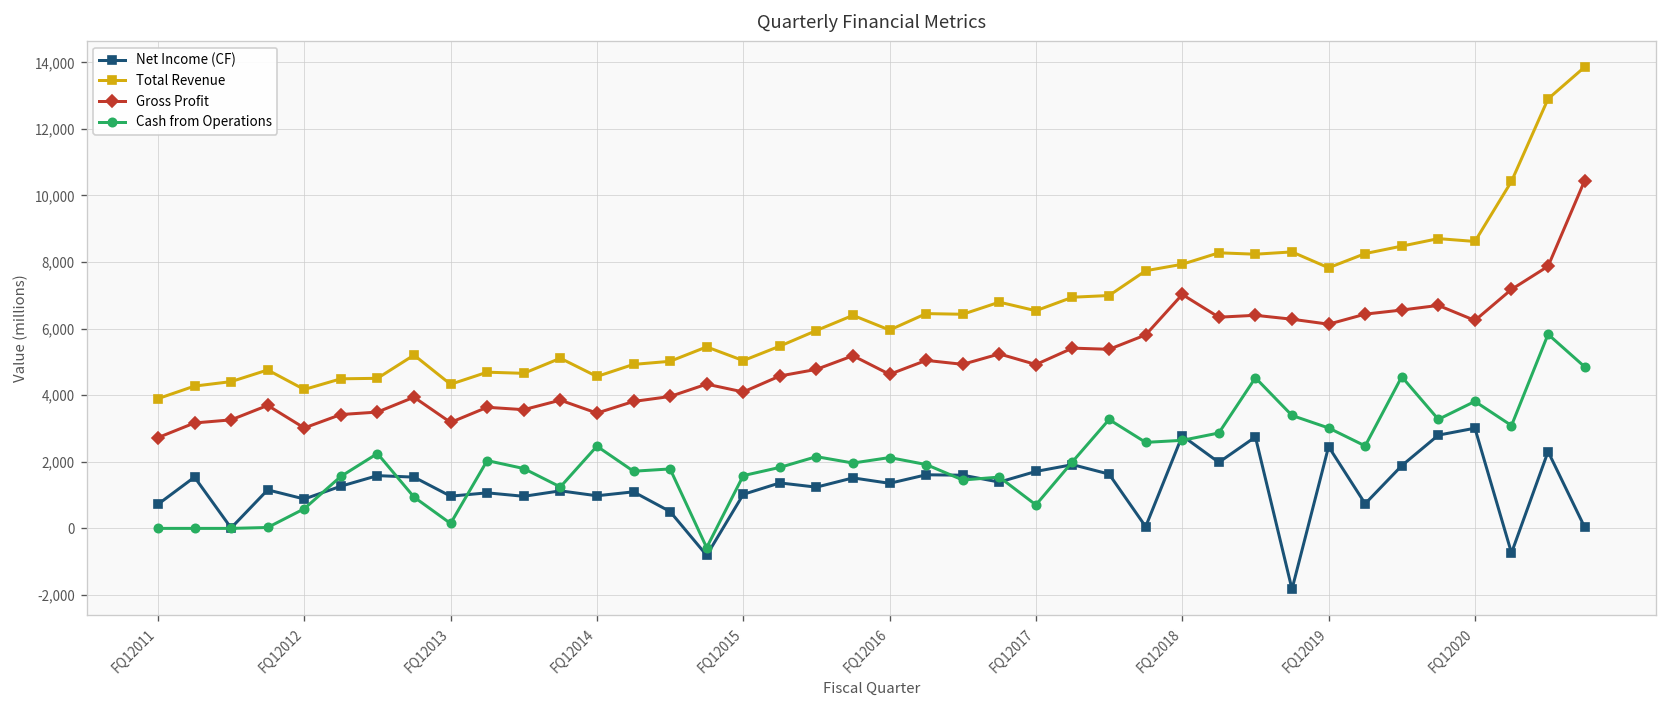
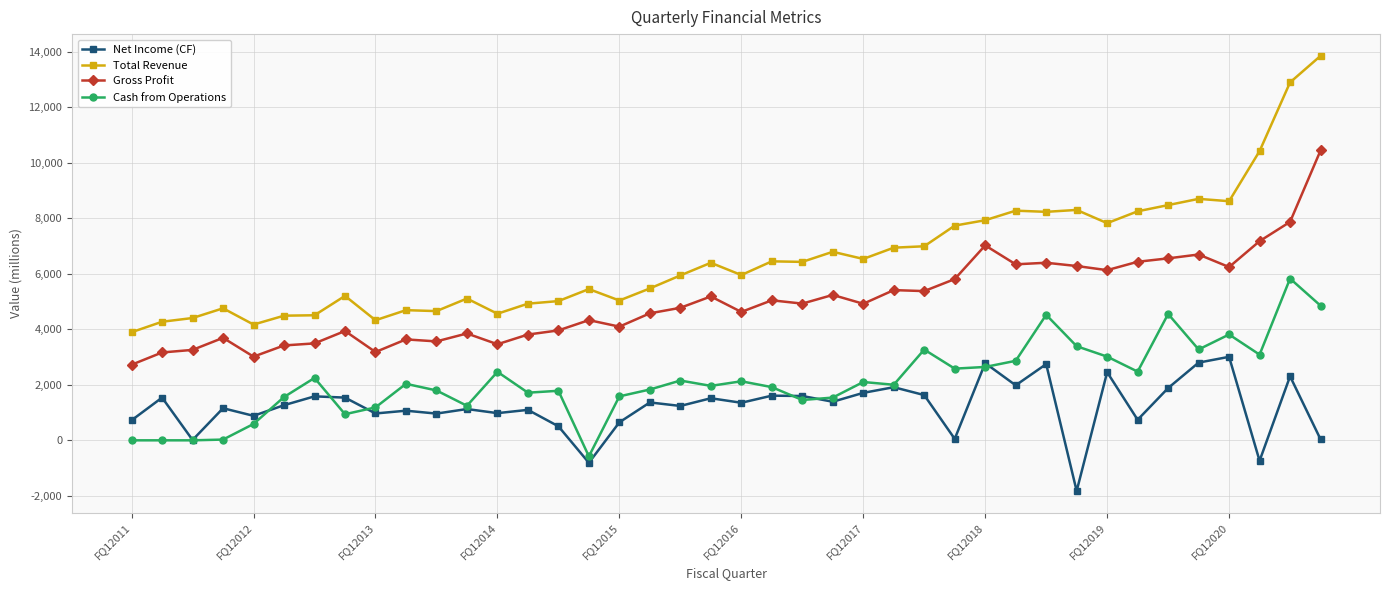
  {
    "Net Income (CF)": {
      "FQ12011": "700",
      "FQ12012": "900",
      "FQ12013": "1,000",
      "FQ12014": "1,000",
-     "FQ12015": "1,000",
+     "FQ12015": "600",
      "FQ12016": "1,400",
      "FQ12017": "1,700",
      "FQ12018": "2,800",
      "FQ12019": "2,500",
      "FQ12020": "3,000"
    },
    "Total Revenue": {
      "FQ12011": "3,900",
      "FQ12012": "4,200",
      "FQ12013": "4,300",
      "FQ12014": "4,600",
      "FQ12015": "5,000",
      "FQ12016": "6,000",
      "FQ12017": "6,500",
      "FQ12018": "7,900",
      "FQ12019": "7,800",
      "FQ12020": "8,600"
    },
    "Gross Profit": {
      "FQ12011": "2,700",
      "FQ12012": "3,000",
      "FQ12013": "3,200",
      "FQ12014": "3,500",
      "FQ12015": "4,100",
      "FQ12016": "4,600",
      "FQ12017": "4,900",
      "FQ12018": "7,000",
      "FQ12019": "6,100",
      "FQ12020": "6,200"
    },
    "Cash from Operations": {
      "FQ12011": "0",
      "FQ12012": "600",
-     "FQ12013": "100",
+     "FQ12013": "1,200",
      "FQ12014": "2,500",
      "FQ12015": "1,600",
      "FQ12016": "2,100",
-     "FQ12017": "700",
+     "FQ12017": "2,100",
      "FQ12018": "2,600",
      "FQ12019": "3,000",
      "FQ12020": "3,800"
    }
  }
